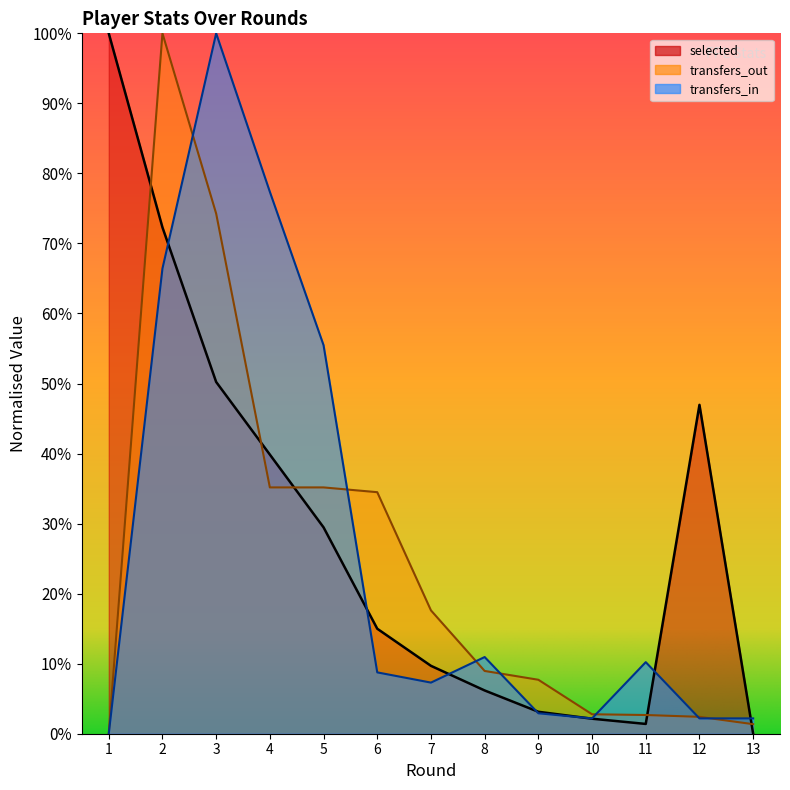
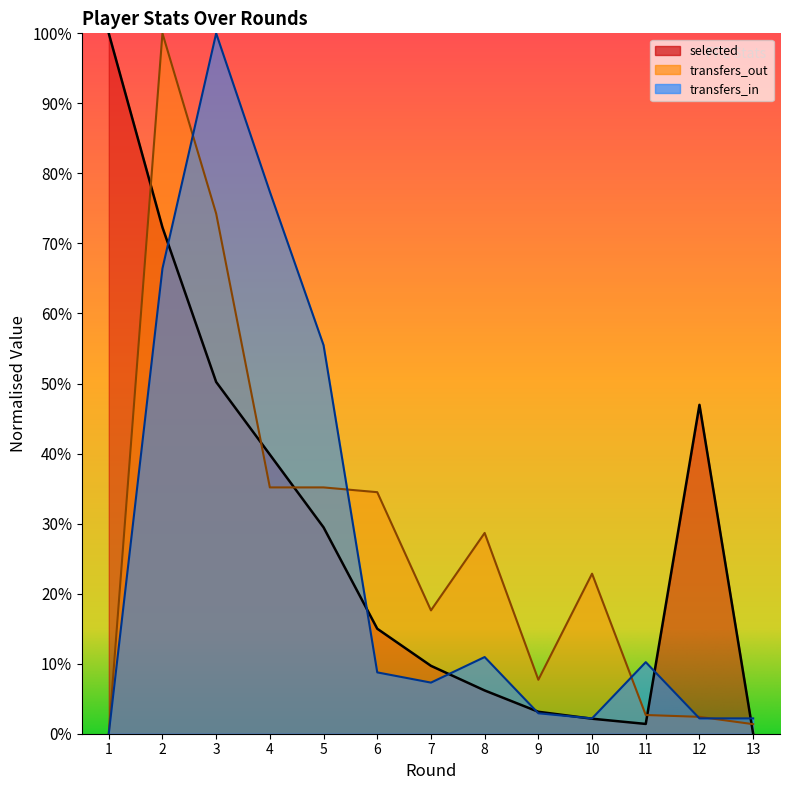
  {
    "selected": {
      "1": "100%",
      "2": "72%",
      "3": "50%",
      "4": "40%",
      "5": "29%",
      "6": "15%",
      "7": "10%",
      "8": "6%",
      "11": "1%",
      "12": "47%",
      "13": "0%"
    },
    "transfers_out": {
      "2": "100%",
      "3": "74%",
      "4": "35%",
      "5": "35%",
      "6": "34%",
      "7": "18%",
-     "8": "9%",
+     "8": "29%",
      "9": "8%",
-     "10": "3%",
+     "10": "23%",
      "11": "3%",
      "13": "1%"
    },
    "transfers_in": {
      "2": "66%",
      "3": "100%",
      "4": "77%",
      "5": "55%",
      "6": "9%",
      "7": "7%",
      "8": "11%",
      "11": "10%",
      "13": "2%"
    }
  }
